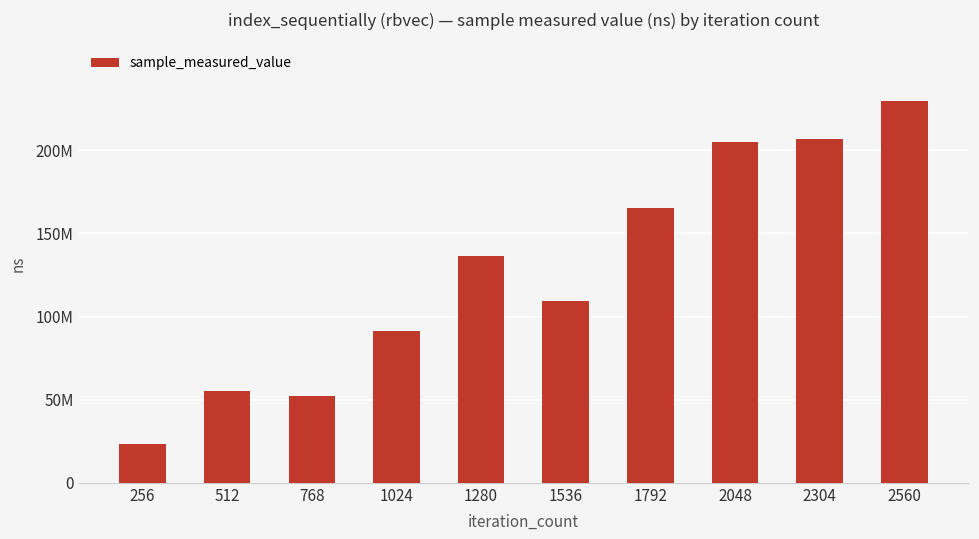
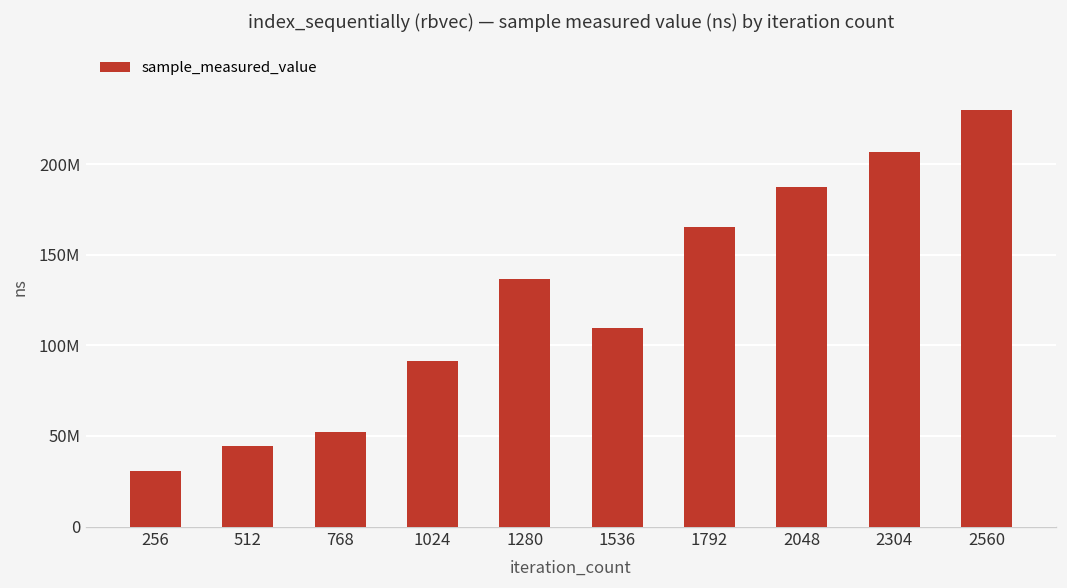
  {
-   "256": 23000000,
-   "512": 55000000,
+   "256": 31000000,
+   "512": 45000000,
    "768": 52000000,
    "1024": 91000000,
    "1280": 136000000,
    "1536": 109000000,
    "1792": 166000000,
-   "2048": 205000000,
+   "2048": 188000000,
    "2304": 207000000,
    "2560": 230000000
  }
